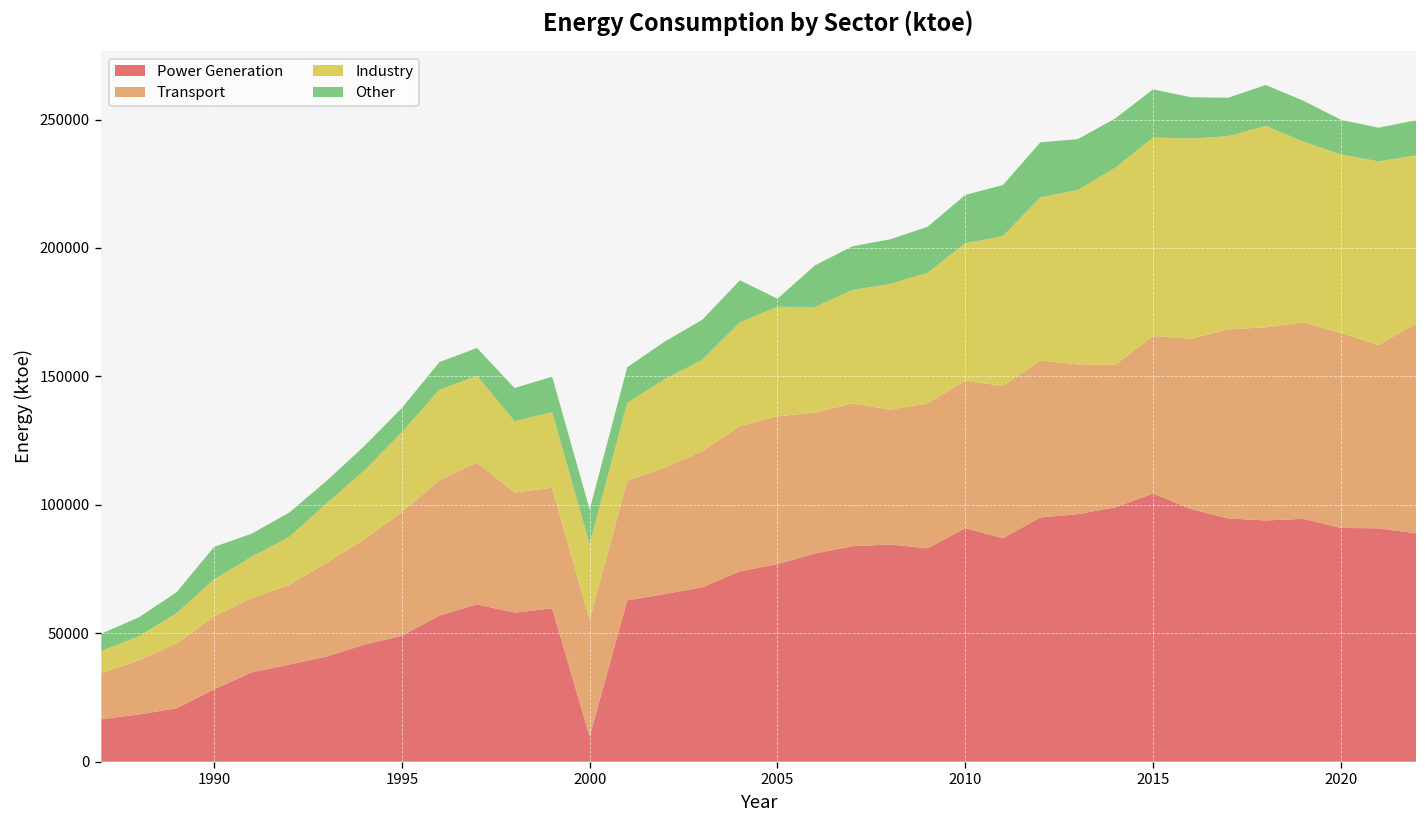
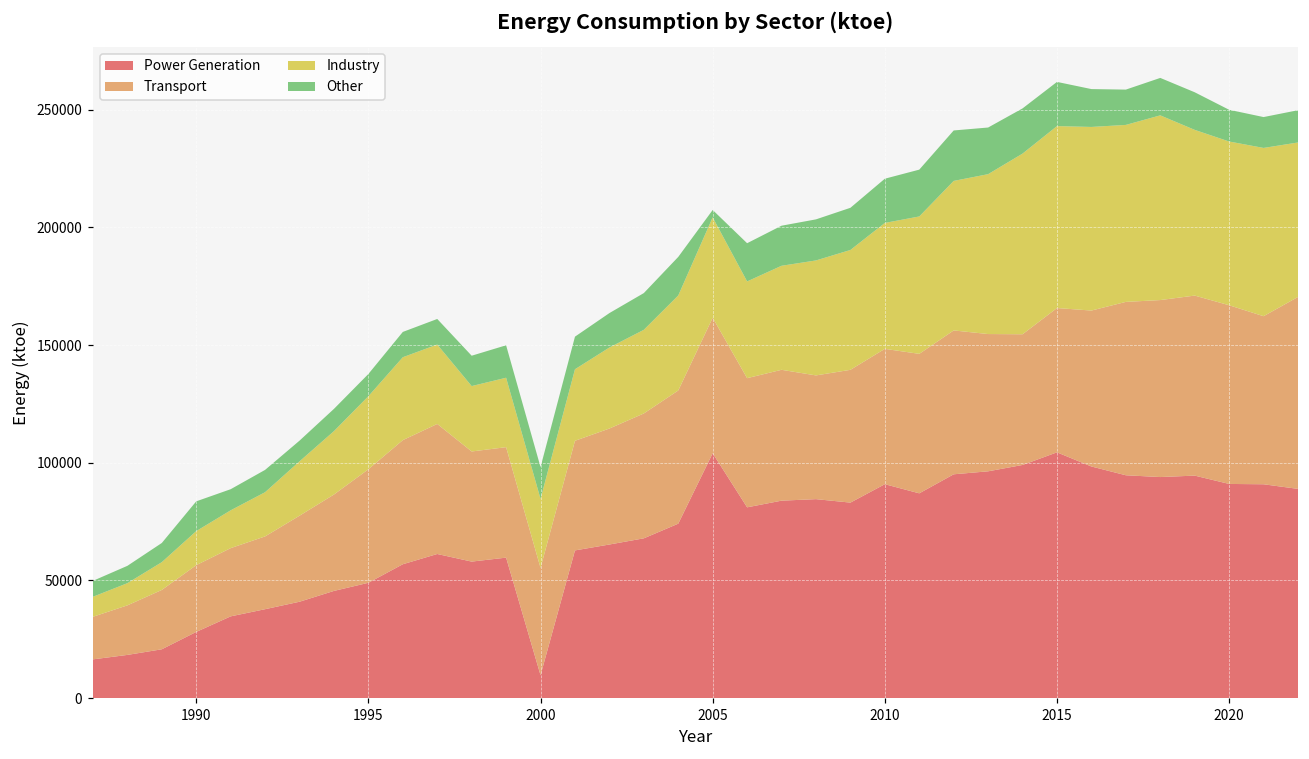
  {
    "Power Generation": {
      "1990": 28000,
      "1995": 49000,
      "2000": 10000,
-     "2005": 77000,
+     "2005": 104000,
      "2010": 91000,
      "2015": 104000,
      "2020": 91000
    },
    "Other": {
      "1990": 13000,
      "1995": 9000,
      "2000": 14000,
      "2005": 3000,
      "2010": 19000,
      "2015": 19000,
      "2020": 13000
    }
  }
